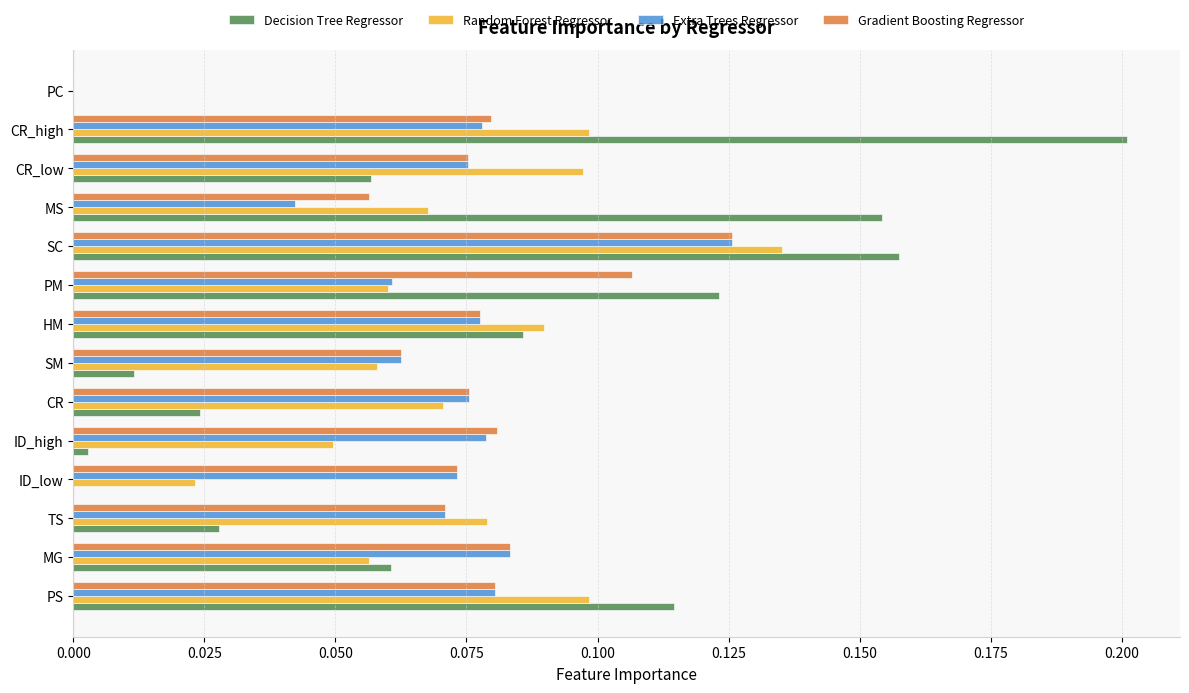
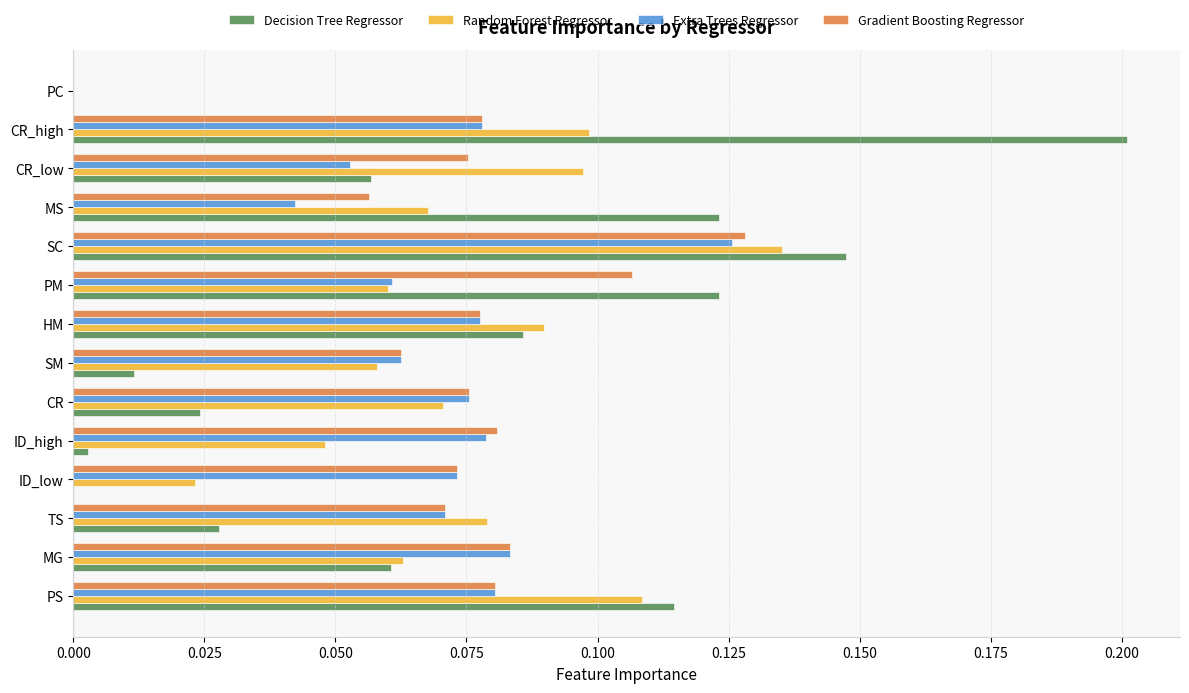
  {
    "Decision Tree Regressor": {
      "PC": 0.000,
      "CR_high": 0.201,
      "CR_low": 0.057,
-     "MS": 0.154,
-     "SC": 0.157,
+     "MS": 0.123,
+     "SC": 0.147,
      "PM": 0.123,
      "HM": 0.086,
      "SM": 0.012,
      "CR": 0.024,
      "ID_high": 0.003,
      "TS": 0.028,
      "MG": 0.061,
      "PS": 0.115
    },
    "Random Forest Regressor": {
      "PC": 0.000,
      "CR_high": 0.098,
      "CR_low": 0.097,
      "MS": 0.068,
      "SC": 0.135,
      "PM": 0.060,
      "HM": 0.090,
      "SM": 0.058,
      "CR": 0.070,
-     "ID_high": 0.050,
+     "ID_high": 0.048,
      "ID_low": 0.023,
      "TS": 0.079,
-     "MG": 0.056,
-     "PS": 0.098
+     "MG": 0.063,
+     "PS": 0.108
    },
    "Extra Trees Regressor": {
      "PC": 0.000,
      "CR_high": 0.078,
-     "CR_low": 0.075,
+     "CR_low": 0.053,
      "MS": 0.042,
      "SC": 0.126,
      "PM": 0.061,
      "HM": 0.078,
      "SM": 0.062,
      "CR": 0.075,
      "ID_high": 0.079,
      "ID_low": 0.073,
      "TS": 0.071,
      "MG": 0.083,
      "PS": 0.080
    },
    "Gradient Boosting Regressor": {
      "PC": 0.000,
-     "CR_high": 0.080,
+     "CR_high": 0.078,
      "CR_low": 0.075,
      "MS": 0.056,
-     "SC": 0.126,
+     "SC": 0.128,
      "PM": 0.107,
      "HM": 0.078,
      "SM": 0.062,
      "CR": 0.075,
      "ID_high": 0.081,
      "ID_low": 0.073,
      "TS": 0.071,
      "MG": 0.083,
      "PS": 0.080
    }
  }
